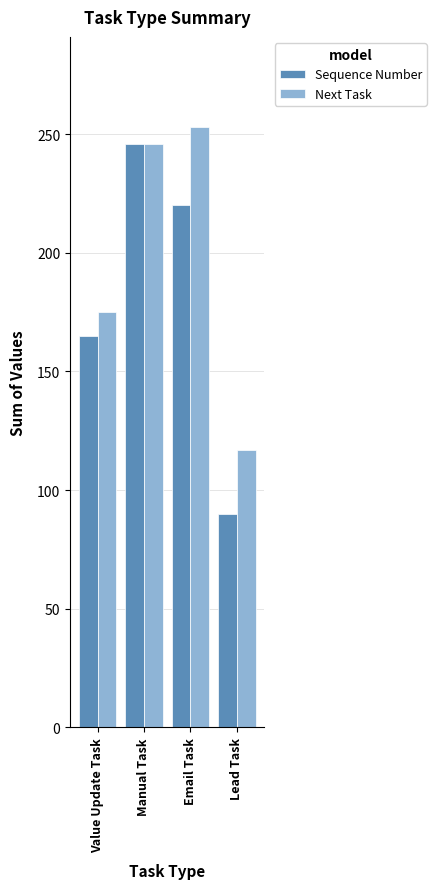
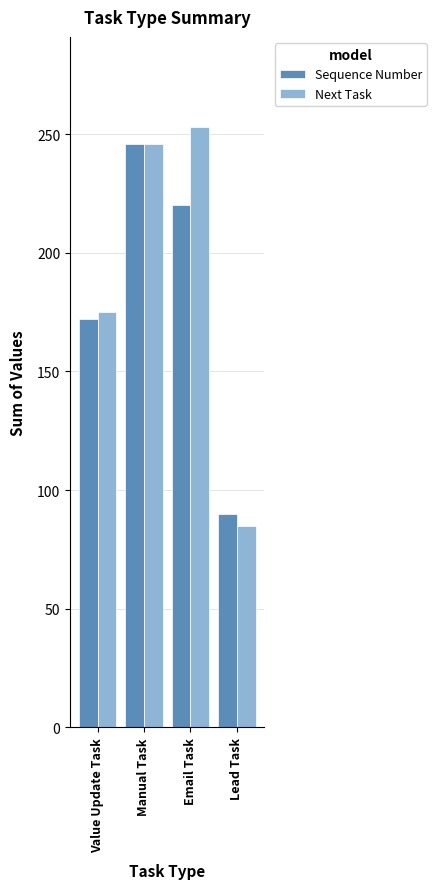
  {
    "Sequence Number": {
-     "Value Update Task": 165,
+     "Value Update Task": 172,
      "Manual Task": 246,
      "Email Task": 220,
      "Lead Task": 90
    },
    "Next Task": {
      "Value Update Task": 175,
      "Manual Task": 246,
      "Email Task": 253,
-     "Lead Task": 117
+     "Lead Task": 85
    }
  }
